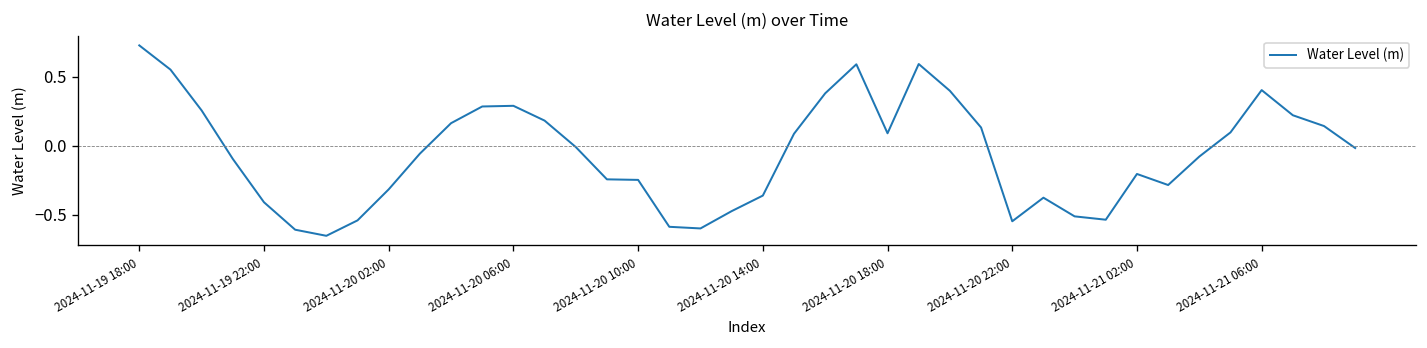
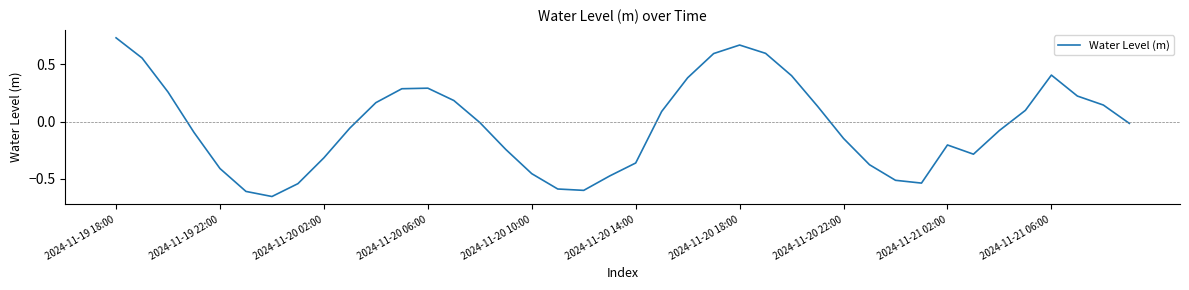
  {
    "2024-11-19 18:00": 0.73,
    "2024-11-19 22:00": -0.41,
    "2024-11-20 02:00": -0.32,
    "2024-11-20 06:00": 0.29,
-   "2024-11-20 10:00": -0.25,
+   "2024-11-20 10:00": -0.45,
    "2024-11-20 14:00": -0.36,
-   "2024-11-20 18:00": 0.09,
-   "2024-11-20 22:00": -0.55,
+   "2024-11-20 18:00": 0.67,
+   "2024-11-20 22:00": -0.15,
    "2024-11-21 02:00": -0.20,
    "2024-11-21 06:00": 0.40
  }
